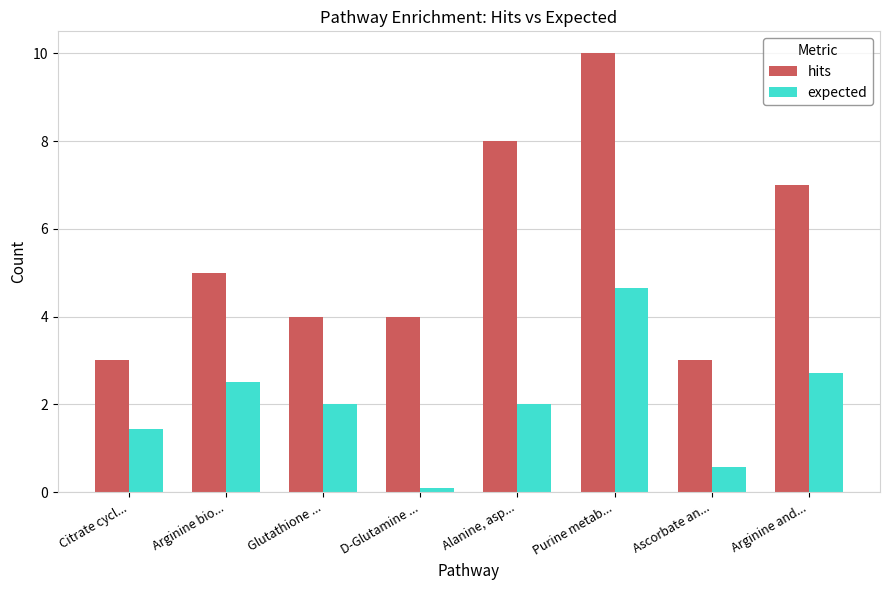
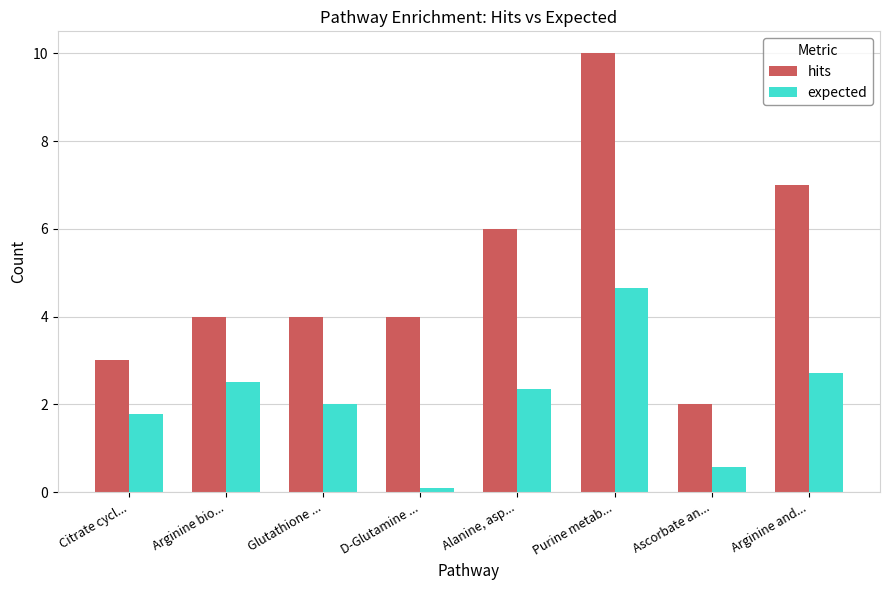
  {
    "hits": {
      "Citrate cycl...": 3,
-     "Arginine bio...": 5,
+     "Arginine bio...": 4,
      "Glutathione ...": 4,
      "D-Glutamine ...": 4,
-     "Alanine, asp...": 8,
+     "Alanine, asp...": 6,
      "Purine metab...": 10,
-     "Ascorbate an...": 3,
+     "Ascorbate an...": 2,
      "Arginine and...": 7
    },
    "expected": {
-     "Citrate cycl...": 1.4,
+     "Citrate cycl...": 1.8,
      "Arginine bio...": 2.5,
      "Glutathione ...": 2.0,
      "D-Glutamine ...": 0.1,
-     "Alanine, asp...": 2.0,
+     "Alanine, asp...": 2.3,
      "Purine metab...": 4.7,
      "Ascorbate an...": 0.6,
      "Arginine and...": 2.7
    }
  }
